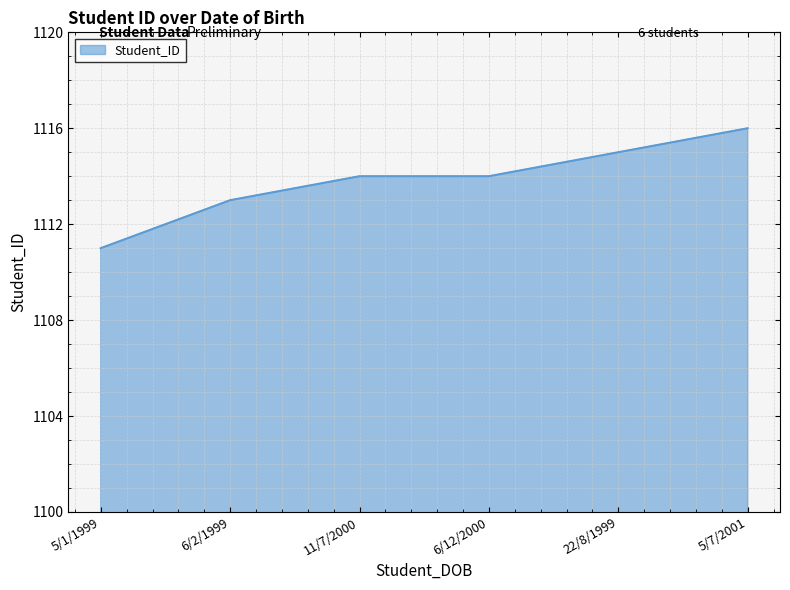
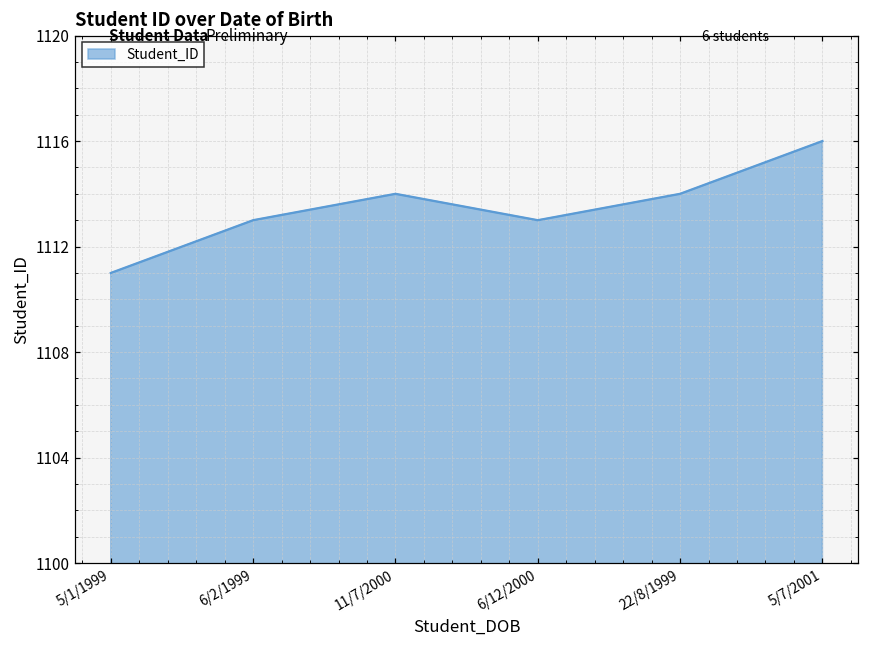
  {
    "5/1/1999": 1111,
    "6/2/1999": 1113,
    "11/7/2000": 1114,
-   "6/12/2000": 1114,
-   "22/8/1999": 1115,
+   "6/12/2000": 1113,
+   "22/8/1999": 1114,
    "5/7/2001": 1116
  }
